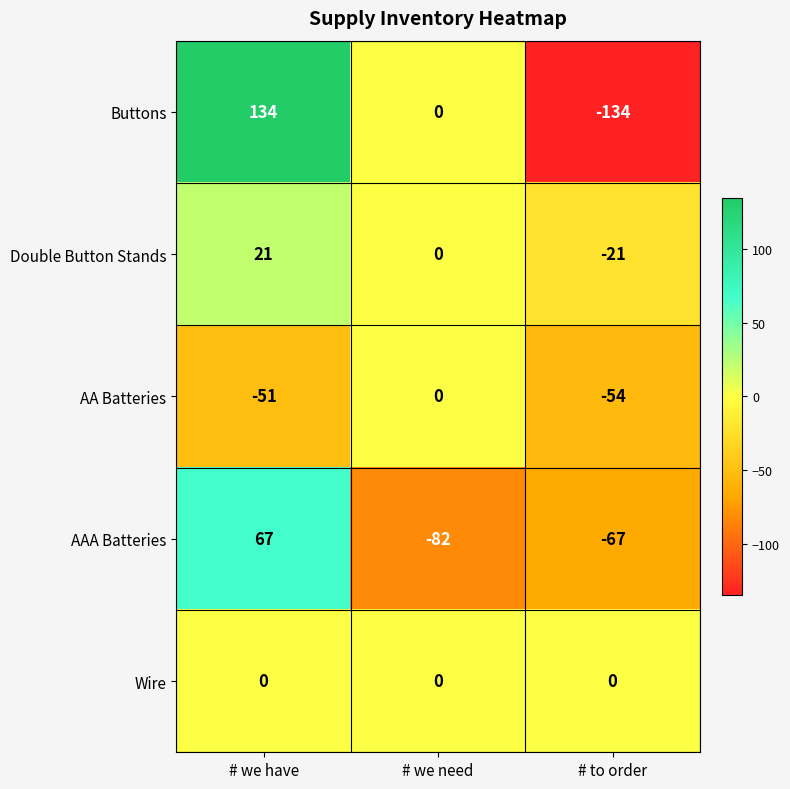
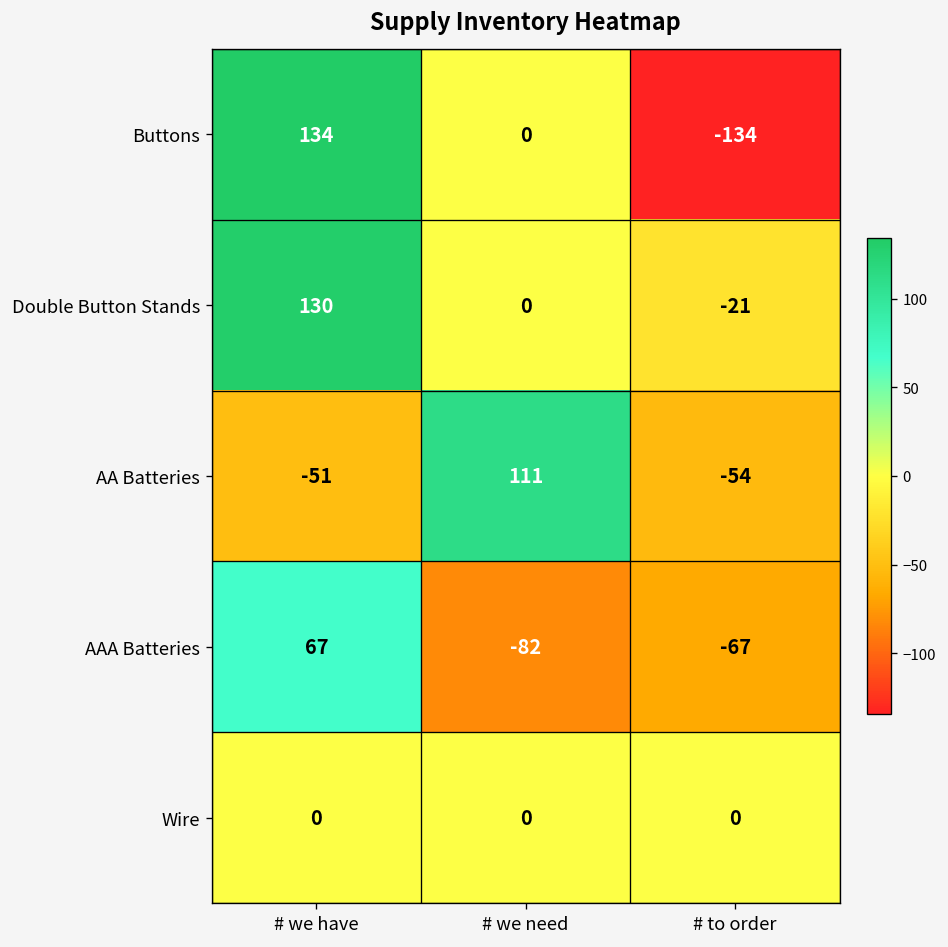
  {
    "Buttons": {
      "# we have": 134,
      "# we need": 0,
      "# to order": -134
    },
    "Double Button Stands": {
-     "# we have": 21,
+     "# we have": 130,
      "# we need": 0,
      "# to order": -21
    },
    "AA Batteries": {
      "# we have": -51,
-     "# we need": 0,
+     "# we need": 111,
      "# to order": -54
    },
    "AAA Batteries": {
      "# we have": 67,
      "# we need": -82,
      "# to order": -67
    },
    "Wire": {
      "# we have": 0,
      "# we need": 0,
      "# to order": 0
    }
  }
